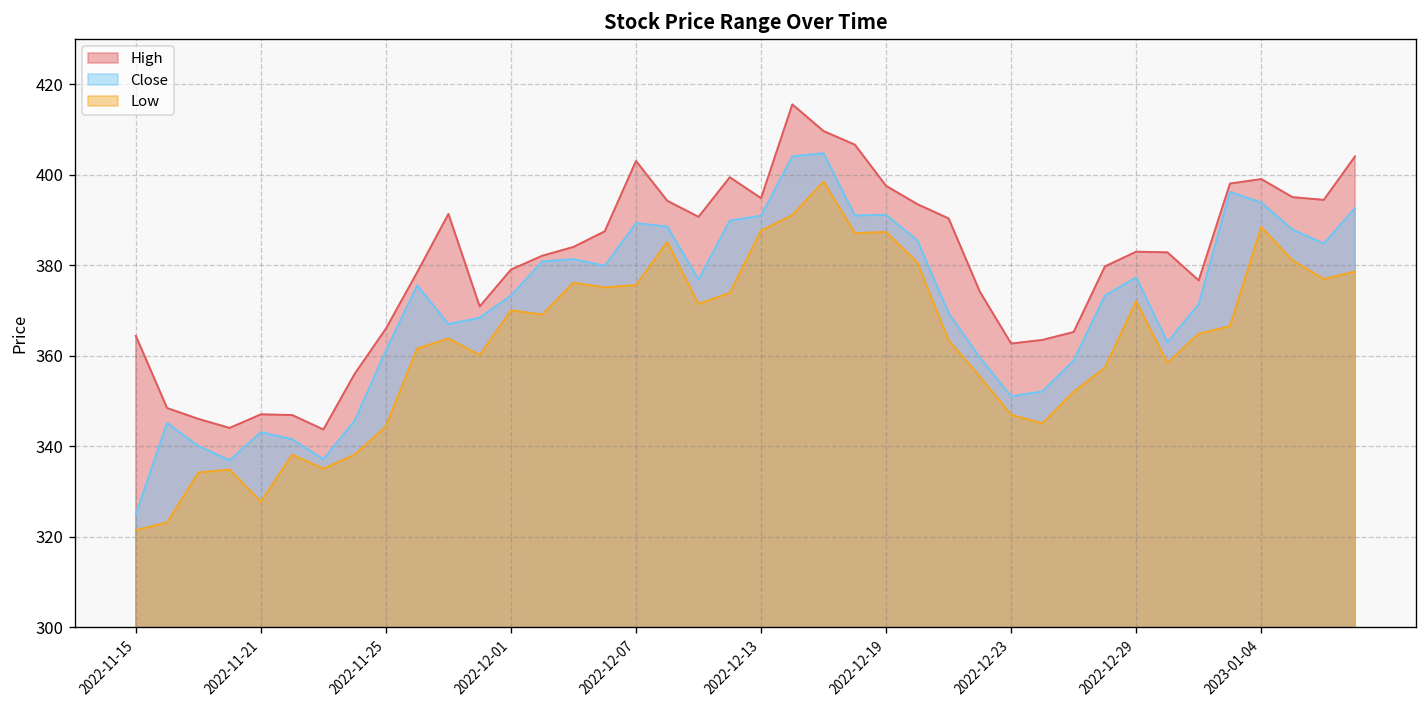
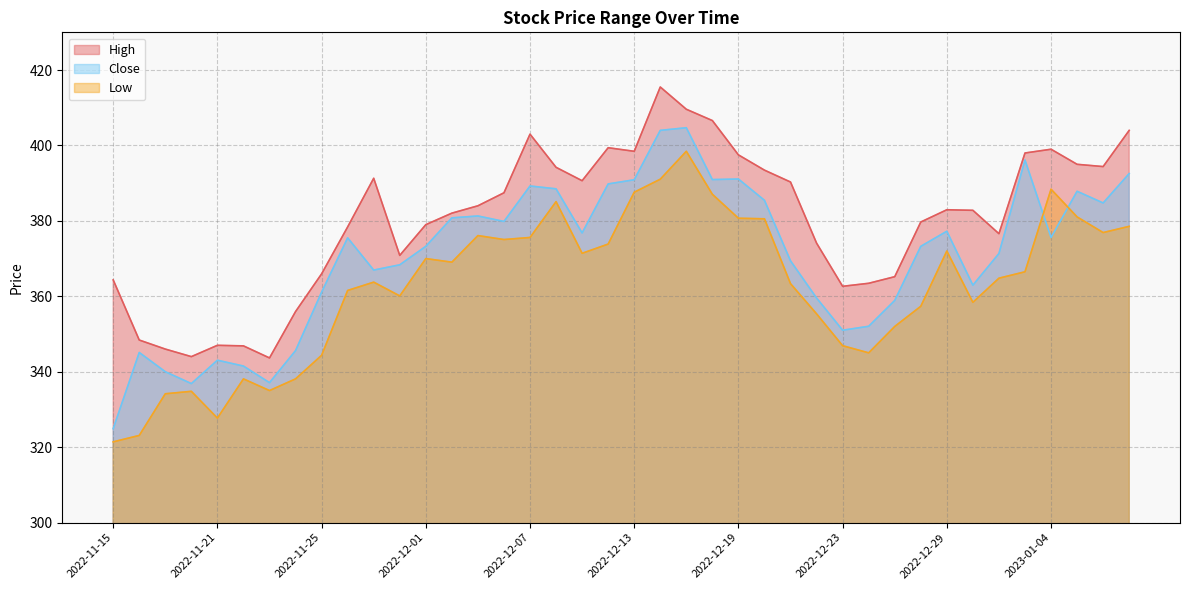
  {
    "High": {
      "2022-11-15": 364,
      "2022-11-21": 347,
      "2022-11-25": 366,
      "2022-12-01": 379,
      "2022-12-07": 403,
-     "2022-12-13": 395,
+     "2022-12-13": 398,
      "2022-12-19": 398,
      "2022-12-23": 363,
      "2022-12-29": 383,
      "2023-01-04": 399
    },
    "Close": {
      "2022-11-15": 325,
      "2022-11-21": 343,
      "2022-11-25": 361,
      "2022-12-01": 373,
      "2022-12-07": 389,
      "2022-12-13": 391,
      "2022-12-19": 391,
      "2022-12-23": 351,
      "2022-12-29": 377,
-     "2023-01-04": 394
+     "2023-01-04": 376
    },
    "Low": {
      "2022-11-15": 321,
      "2022-11-21": 328,
      "2022-11-25": 344,
      "2022-12-01": 370,
      "2022-12-07": 376,
      "2022-12-13": 388,
-     "2022-12-19": 387,
+     "2022-12-19": 381,
      "2022-12-23": 347,
      "2022-12-29": 372,
      "2023-01-04": 388
    }
  }
